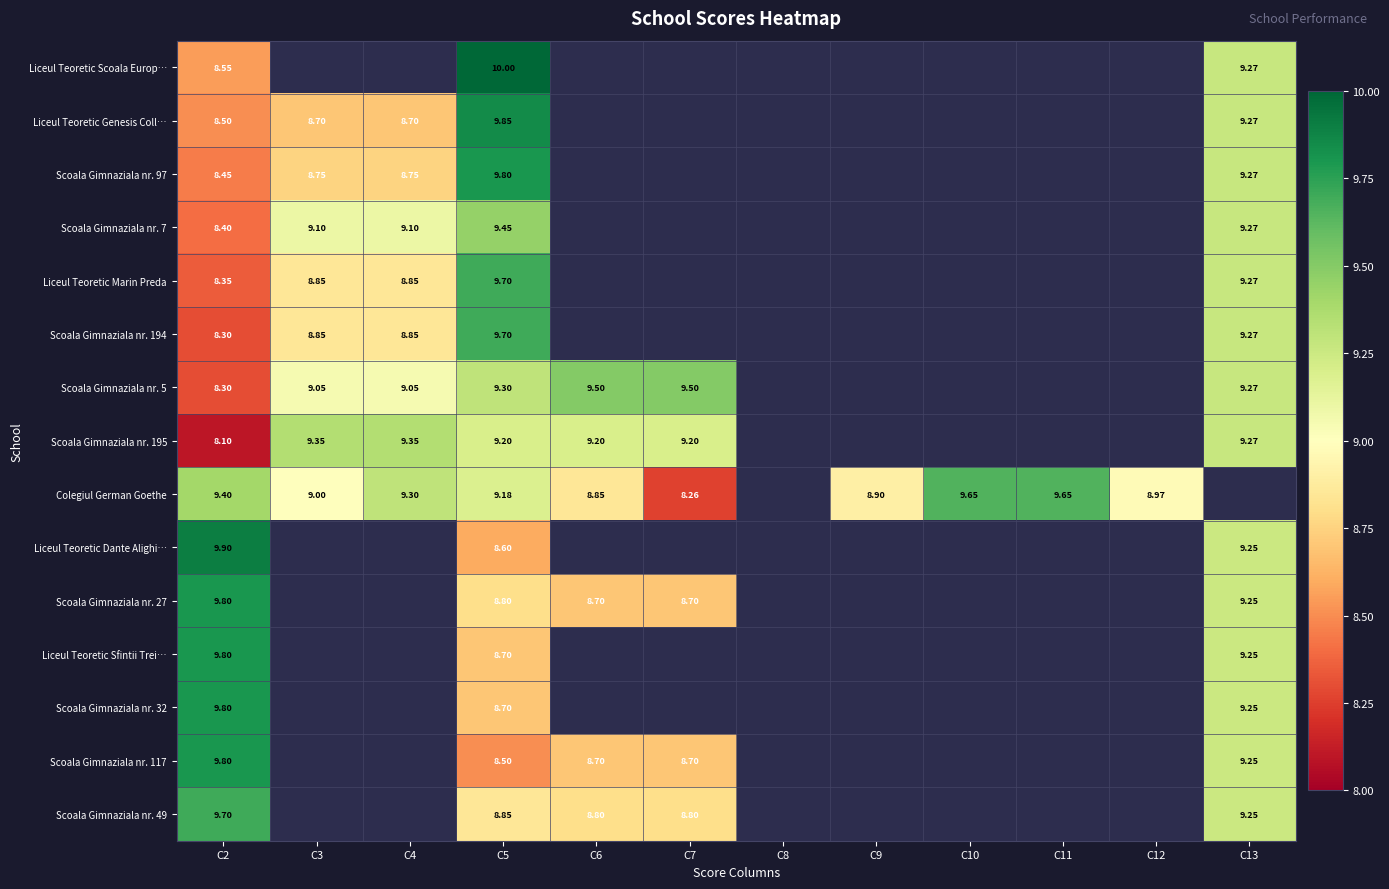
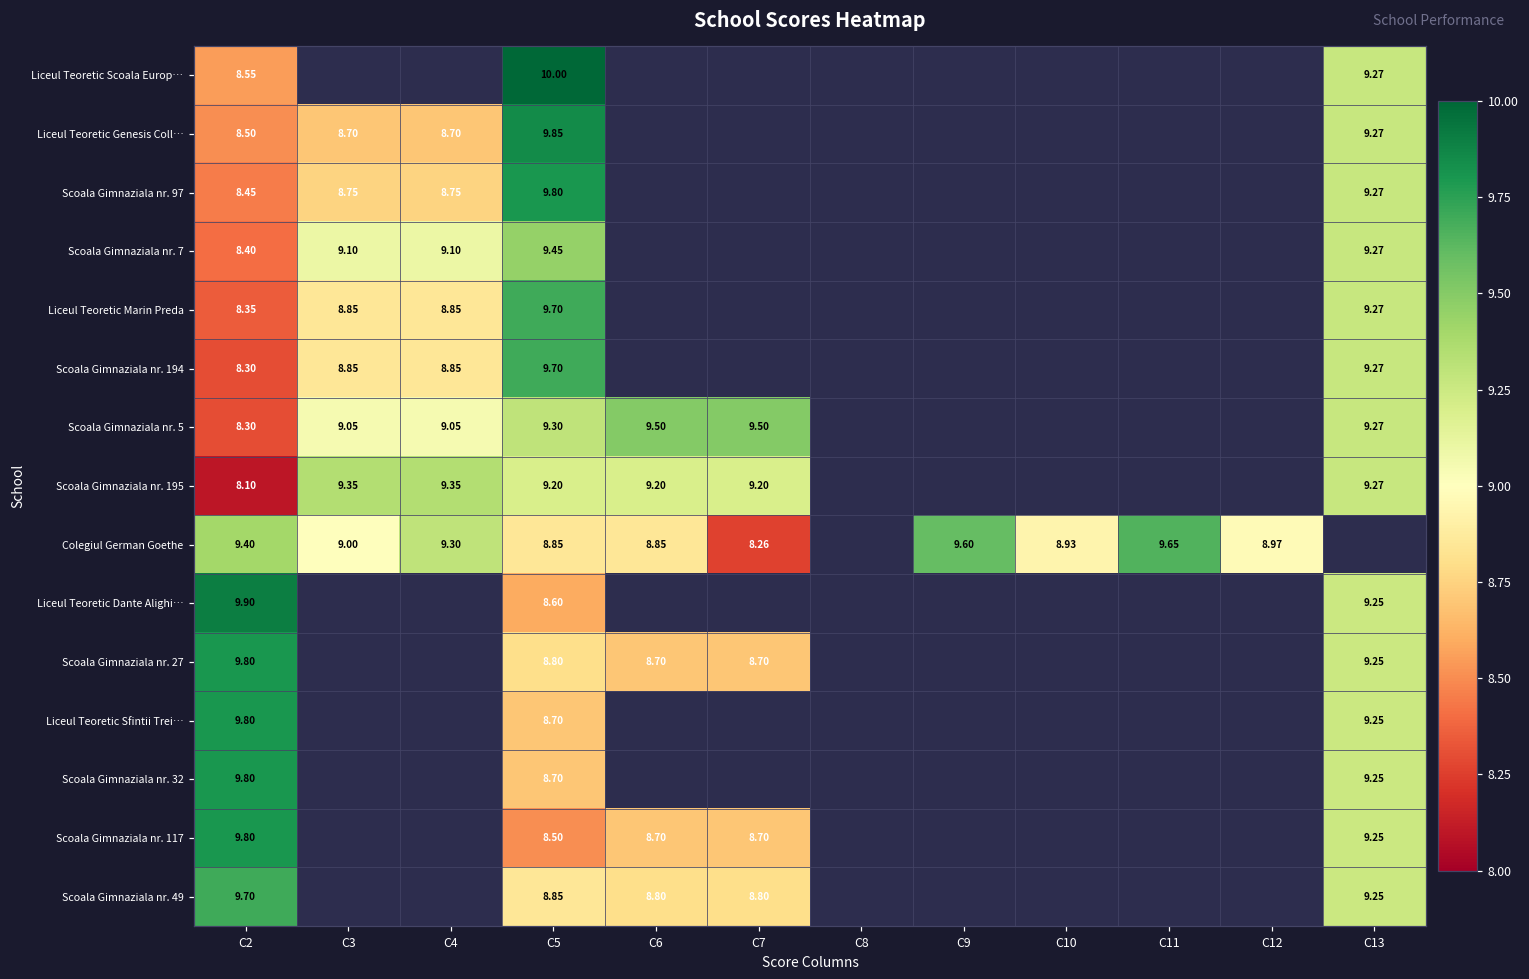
  {
    "Liceul Teoretic Scoala Europ…": {
      "C2": 8.55,
      "C5": 10.00,
      "C13": 9.27
    },
    "Liceul Teoretic Genesis Coll…": {
      "C2": 8.50,
      "C3": 8.70,
      "C4": 8.70,
      "C5": 9.85,
      "C13": 9.27
    },
    "Scoala Gimnaziala nr. 97": {
      "C2": 8.45,
      "C3": 8.75,
      "C4": 8.75,
      "C5": 9.80,
      "C13": 9.27
    },
    "Scoala Gimnaziala nr. 7": {
      "C2": 8.40,
      "C3": 9.10,
      "C4": 9.10,
      "C5": 9.45,
      "C13": 9.27
    },
    "Liceul Teoretic Marin Preda": {
      "C2": 8.35,
      "C3": 8.85,
      "C4": 8.85,
      "C5": 9.70,
      "C13": 9.27
    },
    "Scoala Gimnaziala nr. 194": {
      "C2": 8.30,
      "C3": 8.85,
      "C4": 8.85,
      "C5": 9.70,
      "C13": 9.27
    },
    "Scoala Gimnaziala nr. 5": {
      "C2": 8.30,
      "C3": 9.05,
      "C4": 9.05,
      "C5": 9.30,
      "C6": 9.50,
      "C7": 9.50,
      "C13": 9.27
    },
    "Scoala Gimnaziala nr. 195": {
      "C2": 8.10,
      "C3": 9.35,
      "C4": 9.35,
      "C5": 9.20,
      "C6": 9.20,
      "C7": 9.20,
      "C13": 9.27
    },
    "Colegiul German Goethe": {
      "C2": 9.40,
      "C3": 9.00,
      "C4": 9.30,
-     "C5": 9.18,
+     "C5": 8.85,
      "C6": 8.85,
      "C7": 8.26,
-     "C9": 8.90,
-     "C10": 9.65,
+     "C9": 9.60,
+     "C10": 8.93,
      "C11": 9.65,
      "C12": 8.97
    },
    "Liceul Teoretic Dante Alighi…": {
      "C2": 9.90,
      "C5": 8.60,
      "C13": 9.25
    },
    "Scoala Gimnaziala nr. 27": {
      "C2": 9.80,
      "C5": 8.80,
      "C6": 8.70,
      "C7": 8.70,
      "C13": 9.25
    },
    "Liceul Teoretic Sfintii Trei…": {
      "C2": 9.80,
      "C5": 8.70,
      "C13": 9.25
    },
    "Scoala Gimnaziala nr. 32": {
      "C2": 9.80,
      "C5": 8.70,
      "C13": 9.25
    },
    "Scoala Gimnaziala nr. 117": {
      "C2": 9.80,
      "C5": 8.50,
      "C6": 8.70,
      "C7": 8.70,
      "C13": 9.25
    },
    "Scoala Gimnaziala nr. 49": {
      "C2": 9.70,
      "C5": 8.85,
      "C6": 8.80,
      "C7": 8.80,
      "C13": 9.25
    }
  }
